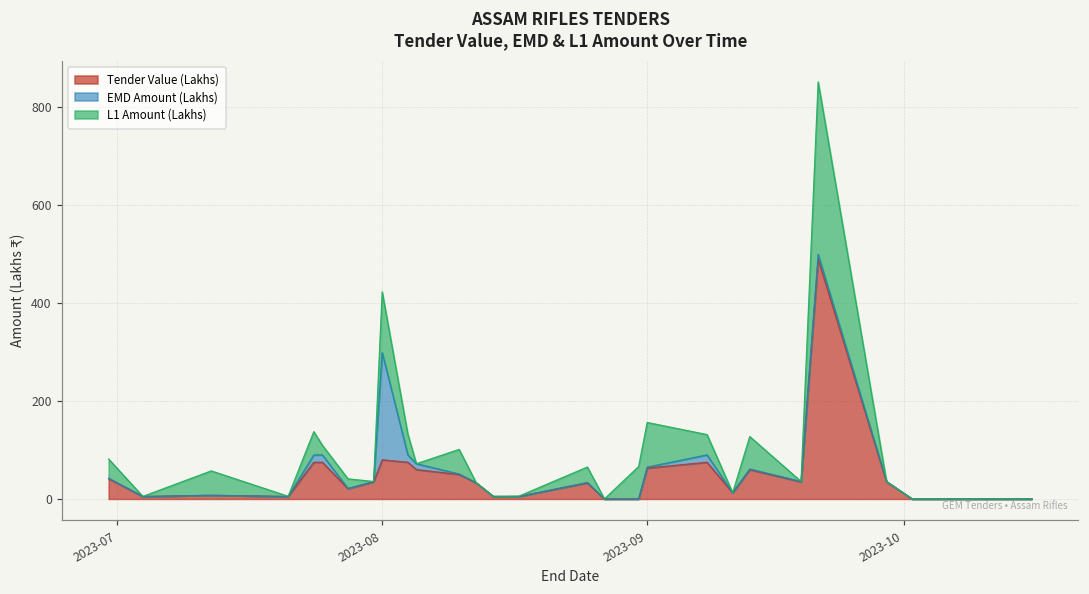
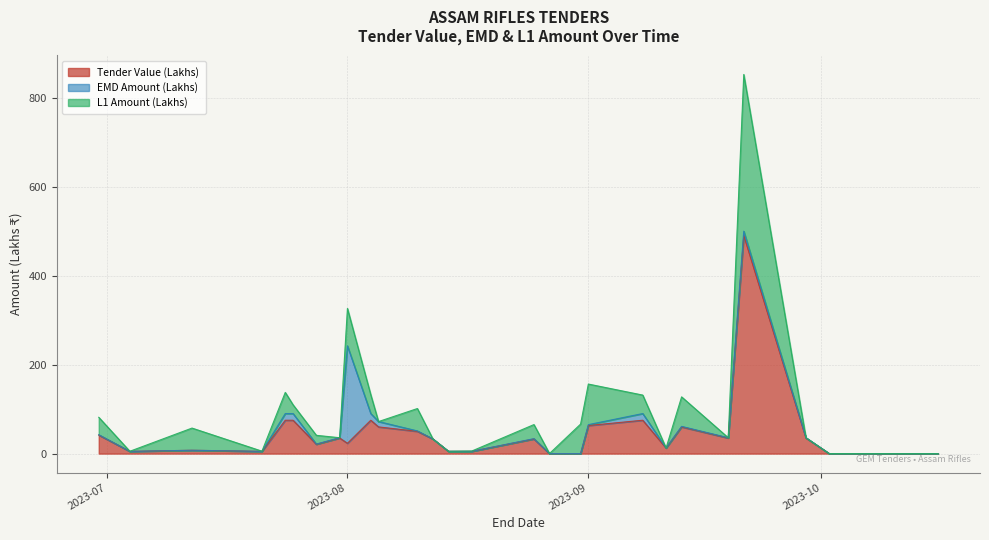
  {
    "Tender Value (Lakhs)": {
-     "2023-08": 80
+     "2023-08": 20
    },
    "EMD Amount (Lakhs)": {
      "2023-08": 220
    },
    "L1 Amount (Lakhs)": {
-     "2023-08": 120,
+     "2023-08": 80,
      "2023-09": 90
    }
  }
